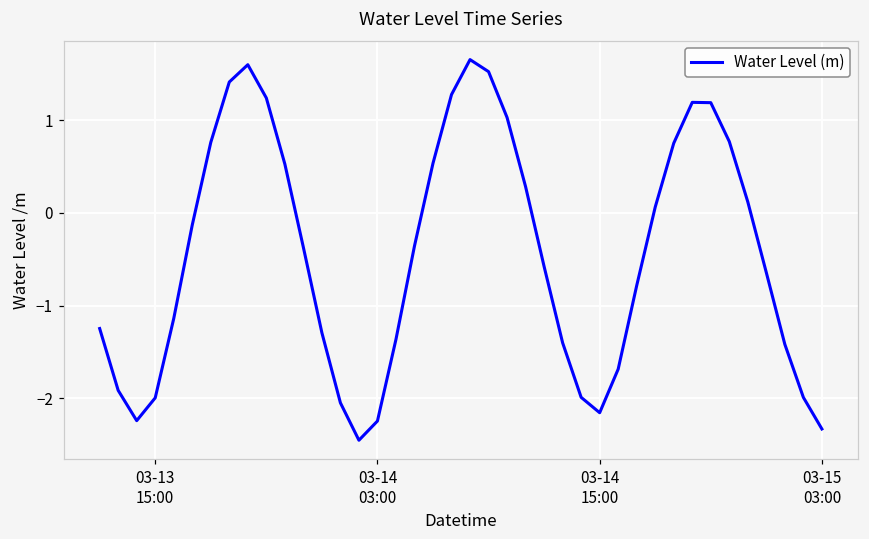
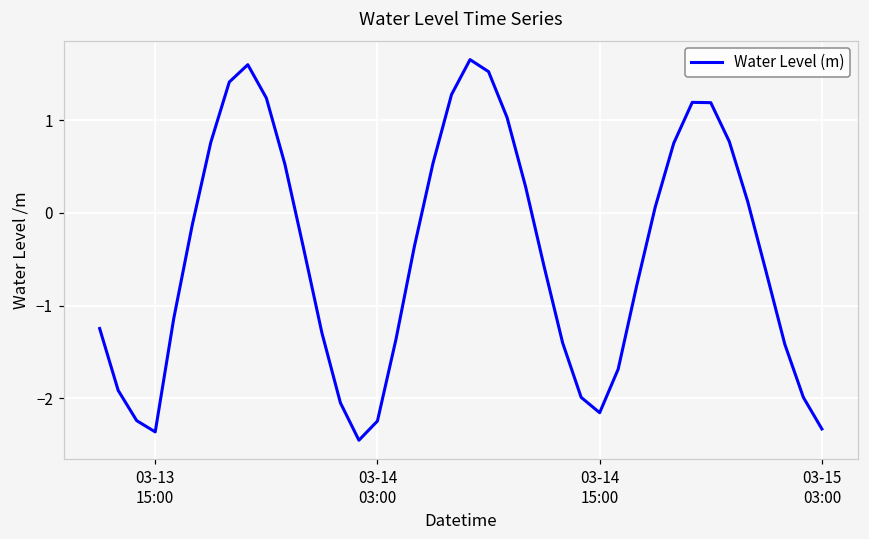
  {
-   "03-13 15:00": -2.0,
+   "03-13 15:00": -2.4,
    "03-14 03:00": -2.2,
    "03-14 15:00": -2.2,
    "03-15 03:00": -2.3
  }
